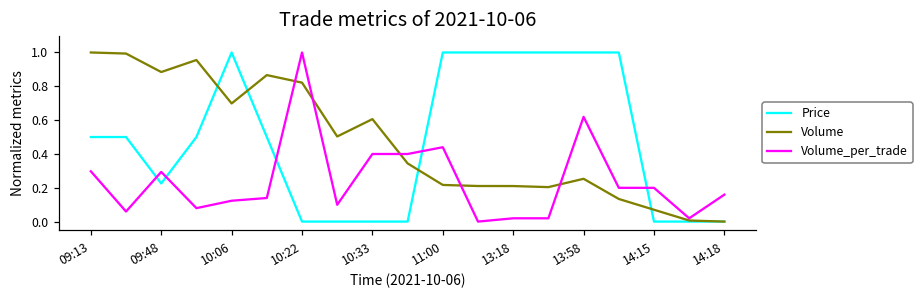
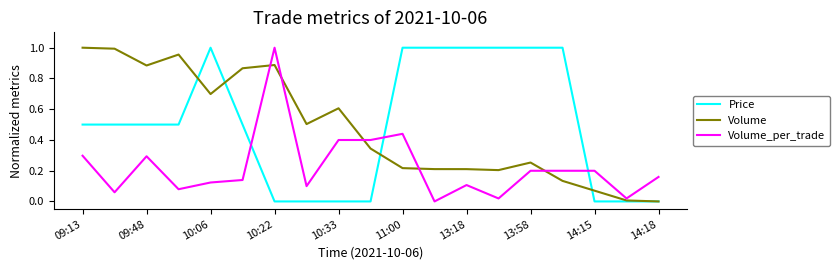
  {
    "Price": {
      "09:13": 0.50,
-     "09:48": 0.23,
+     "09:48": 0.50,
      "10:06": 1.00,
      "10:22": 0.00,
      "10:33": 0.00,
      "11:00": 1.00,
      "13:18": 1.00,
      "13:58": 1.00
    },
    "Volume": {
      "09:13": 1.00,
      "09:48": 0.88,
      "10:06": 0.70,
-     "10:22": 0.82,
+     "10:22": 0.89,
      "10:33": 0.61,
      "11:00": 0.22,
      "13:18": 0.21,
      "13:58": 0.25
    },
    "Volume_per_trade": {
      "09:13": 0.30,
      "09:48": 0.29,
      "10:06": 0.12,
      "10:22": 1.00,
      "10:33": 0.40,
      "11:00": 0.44,
-     "13:18": 0.02,
-     "13:58": 0.62,
+     "13:18": 0.11,
+     "13:58": 0.20,
      "14:18": 0.16
    }
  }
